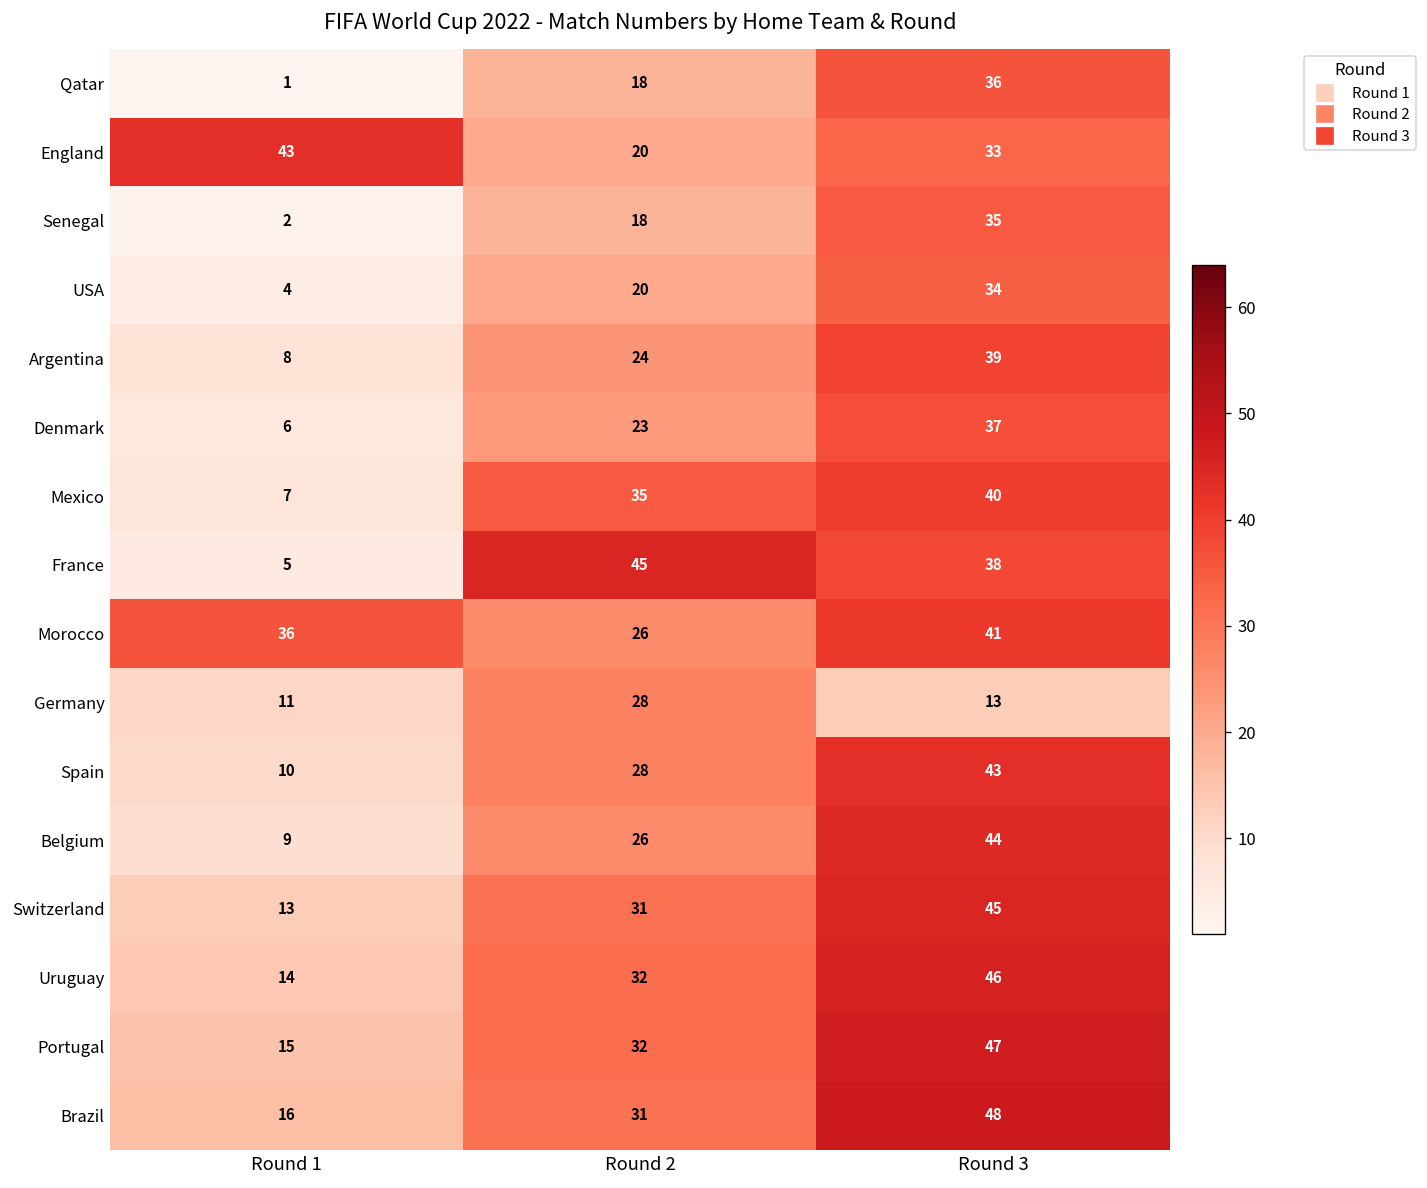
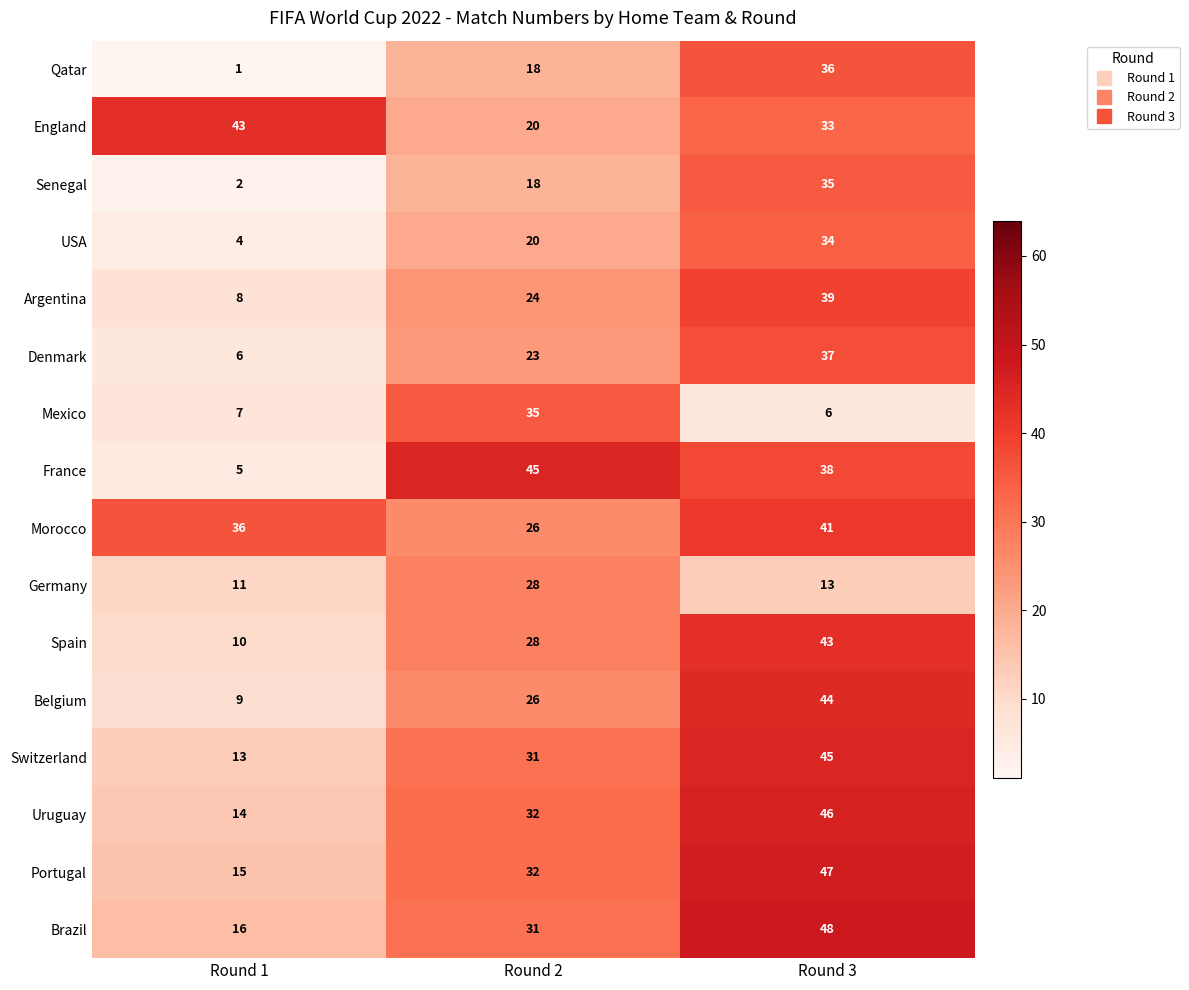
  {
    "Qatar": {
      "Round 1": 1,
      "Round 2": 18,
      "Round 3": 36
    },
    "England": {
      "Round 1": 43,
      "Round 2": 20,
      "Round 3": 33
    },
    "Senegal": {
      "Round 1": 2,
      "Round 2": 18,
      "Round 3": 35
    },
    "USA": {
      "Round 1": 4,
      "Round 2": 20,
      "Round 3": 34
    },
    "Argentina": {
      "Round 1": 8,
      "Round 2": 24,
      "Round 3": 39
    },
    "Denmark": {
      "Round 1": 6,
      "Round 2": 23,
      "Round 3": 37
    },
    "Mexico": {
      "Round 1": 7,
      "Round 2": 35,
-     "Round 3": 40
+     "Round 3": 6
    },
    "France": {
      "Round 1": 5,
      "Round 2": 45,
      "Round 3": 38
    },
    "Morocco": {
      "Round 1": 36,
      "Round 2": 26,
      "Round 3": 41
    },
    "Germany": {
      "Round 1": 11,
      "Round 2": 28,
      "Round 3": 13
    },
    "Spain": {
      "Round 1": 10,
      "Round 2": 28,
      "Round 3": 43
    },
    "Belgium": {
      "Round 1": 9,
      "Round 2": 26,
      "Round 3": 44
    },
    "Switzerland": {
      "Round 1": 13,
      "Round 2": 31,
      "Round 3": 45
    },
    "Uruguay": {
      "Round 1": 14,
      "Round 2": 32,
      "Round 3": 46
    },
    "Portugal": {
      "Round 1": 15,
      "Round 2": 32,
      "Round 3": 47
    },
    "Brazil": {
      "Round 1": 16,
      "Round 2": 31,
      "Round 3": 48
    }
  }
